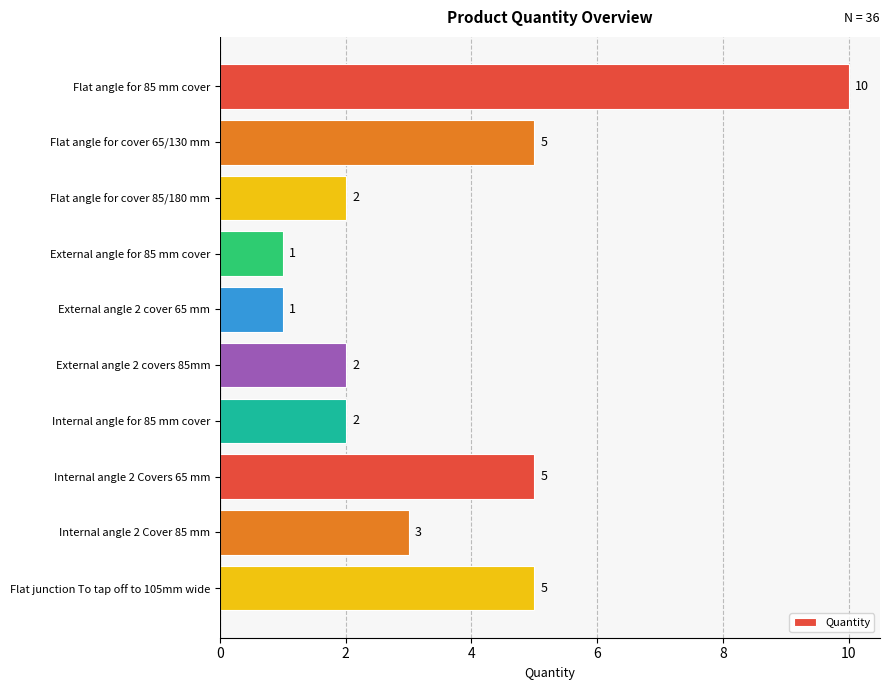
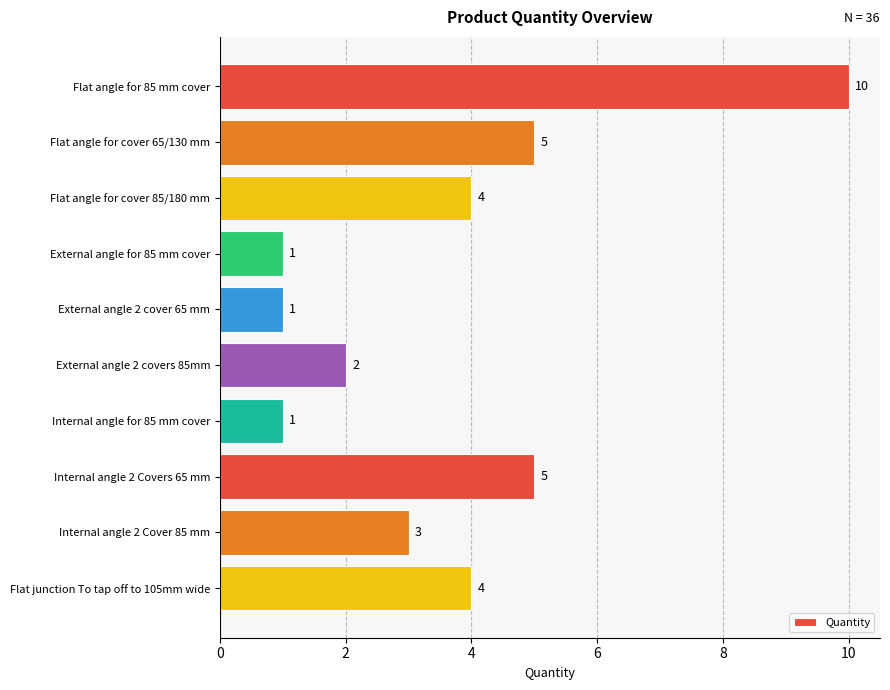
  {
    "Flat angle for 85 mm cover": 10,
    "Flat angle for cover 65/130 mm": 5,
-   "Flat angle for cover 85/180 mm": 2,
+   "Flat angle for cover 85/180 mm": 4,
    "External angle for 85 mm cover": 1,
    "External angle 2 cover 65 mm": 1,
    "External angle 2 covers 85mm": 2,
-   "Internal angle for 85 mm cover": 2,
+   "Internal angle for 85 mm cover": 1,
    "Internal angle 2 Covers 65 mm": 5,
    "Internal angle 2 Cover 85 mm": 3,
-   "Flat junction To tap off to 105mm wide": 5
+   "Flat junction To tap off to 105mm wide": 4
  }
